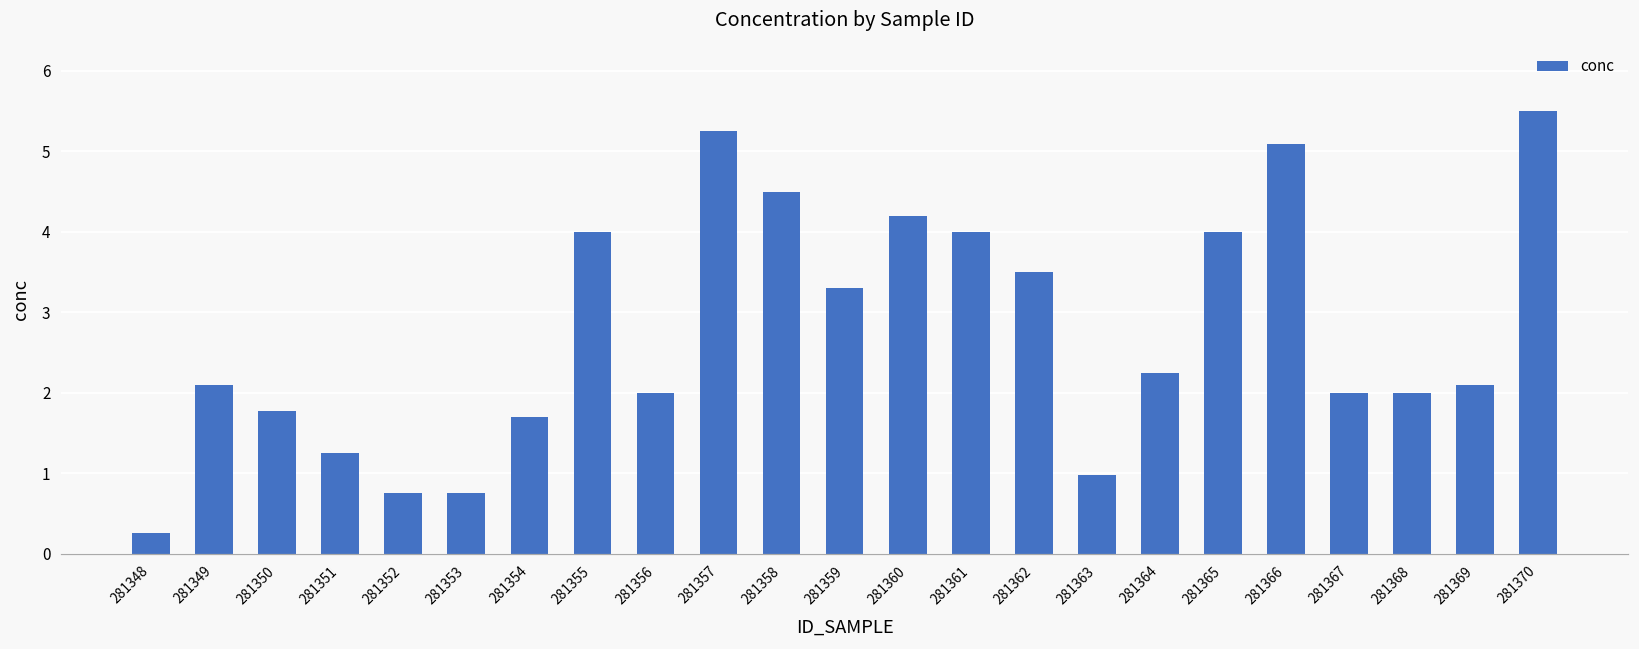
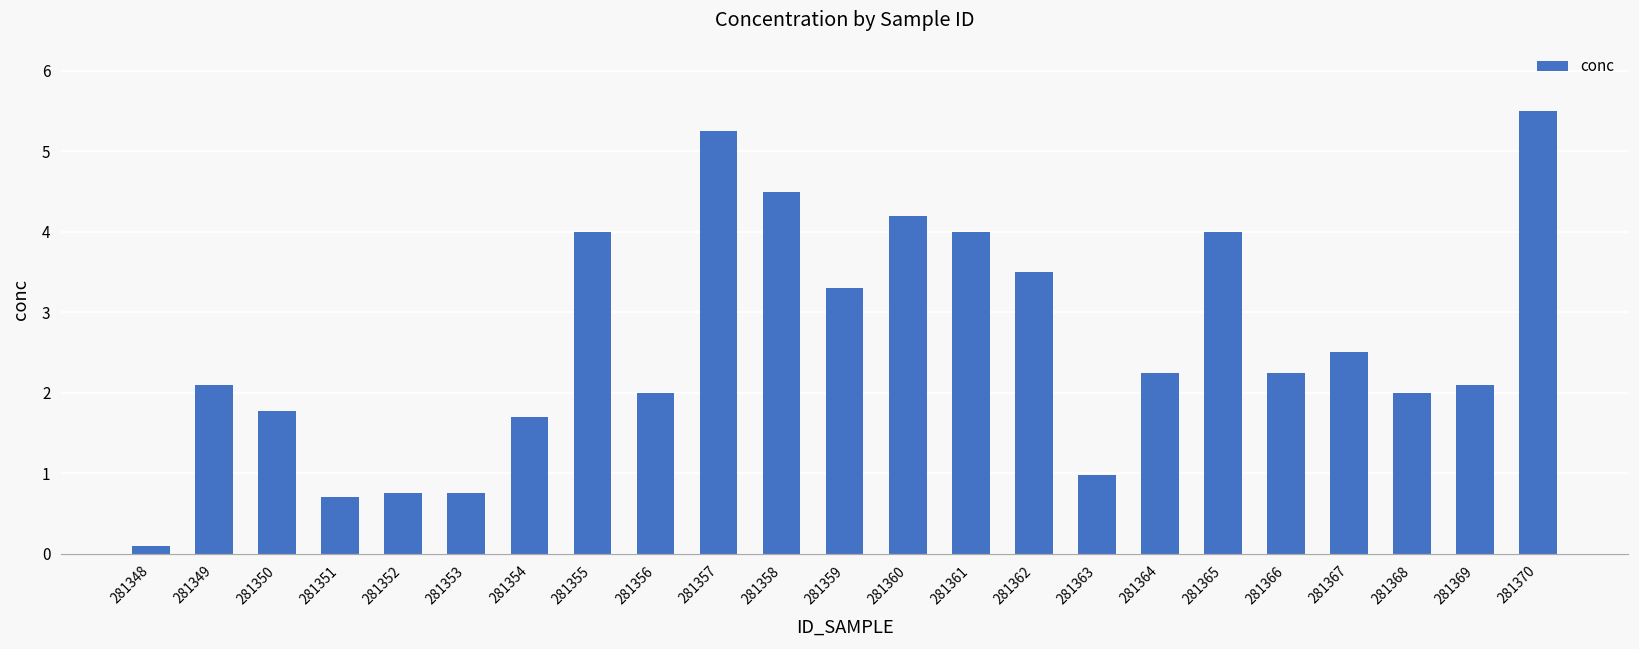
  {
-   "281348": 0.3,
+   "281348": 0.1,
    "281349": 2.1,
    "281350": 1.8,
-   "281351": 1.3,
+   "281351": 0.7,
    "281352": 0.8,
    "281353": 0.8,
    "281354": 1.7,
    "281355": 4.0,
    "281356": 2.0,
    "281357": 5.3,
    "281358": 4.5,
    "281359": 3.3,
    "281360": 4.2,
    "281361": 4.0,
    "281362": 3.5,
    "281363": 1.0,
    "281364": 2.3,
    "281365": 4.0,
-   "281366": 5.1,
-   "281367": 2.0,
+   "281366": 2.3,
+   "281367": 2.5,
    "281368": 2.0,
    "281369": 2.1,
    "281370": 5.5
  }
